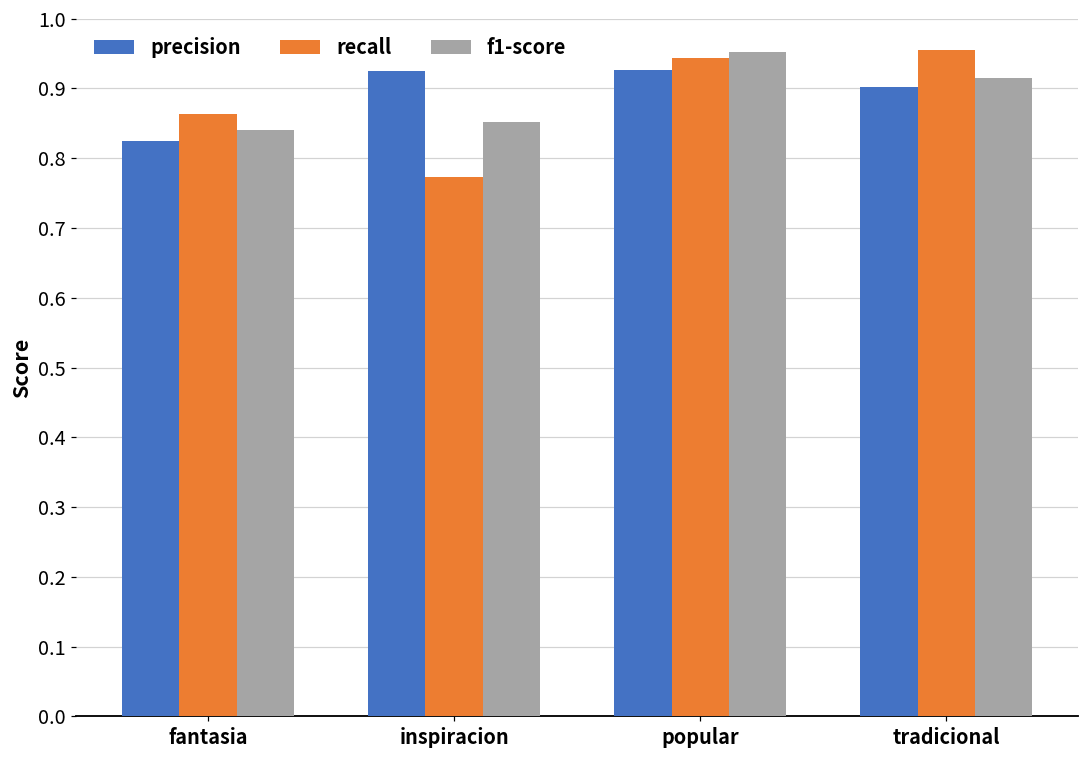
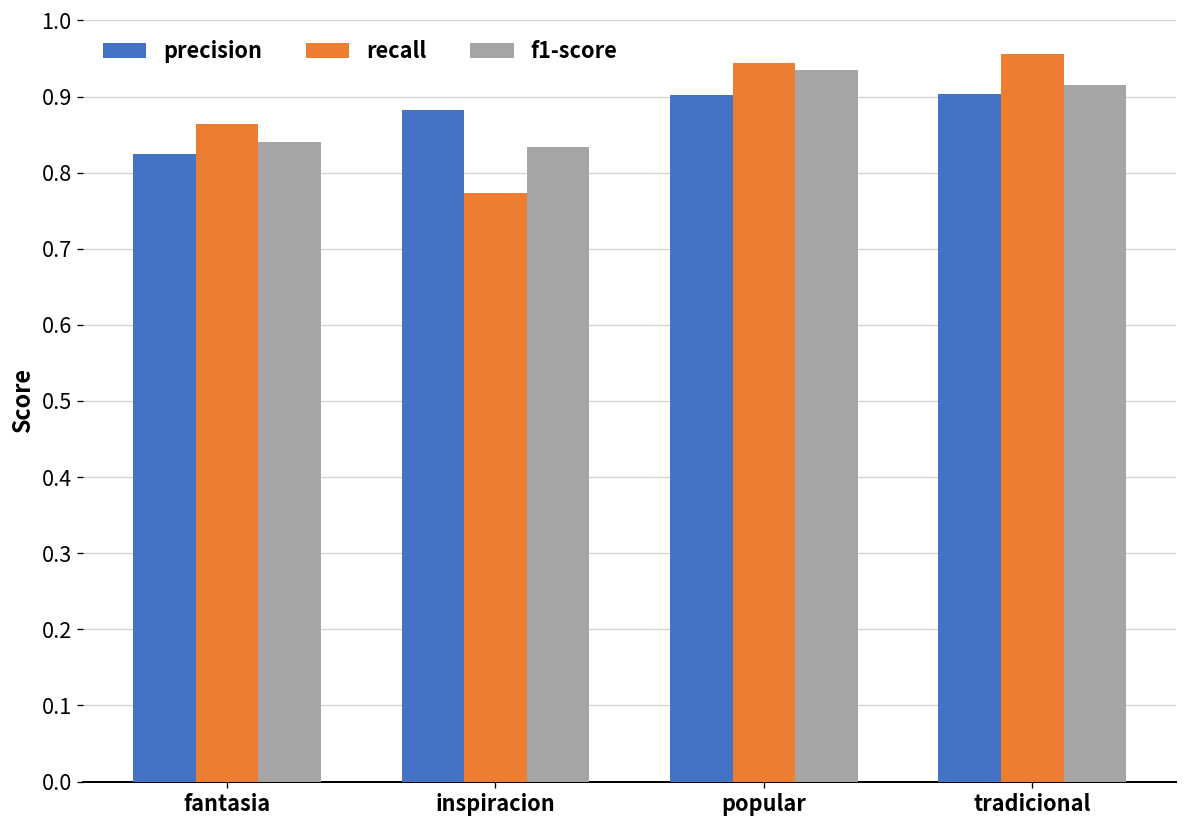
  {
    "precision": {
      "fantasia": 0.83,
-     "inspiracion": 0.92,
-     "popular": 0.93,
+     "inspiracion": 0.88,
+     "popular": 0.90,
      "tradicional": 0.90
    },
    "recall": {
      "fantasia": 0.86,
      "inspiracion": 0.77,
      "popular": 0.94,
      "tradicional": 0.96
    },
    "f1-score": {
      "fantasia": 0.84,
-     "inspiracion": 0.85,
-     "popular": 0.95,
+     "inspiracion": 0.83,
+     "popular": 0.94,
      "tradicional": 0.91
    }
  }
